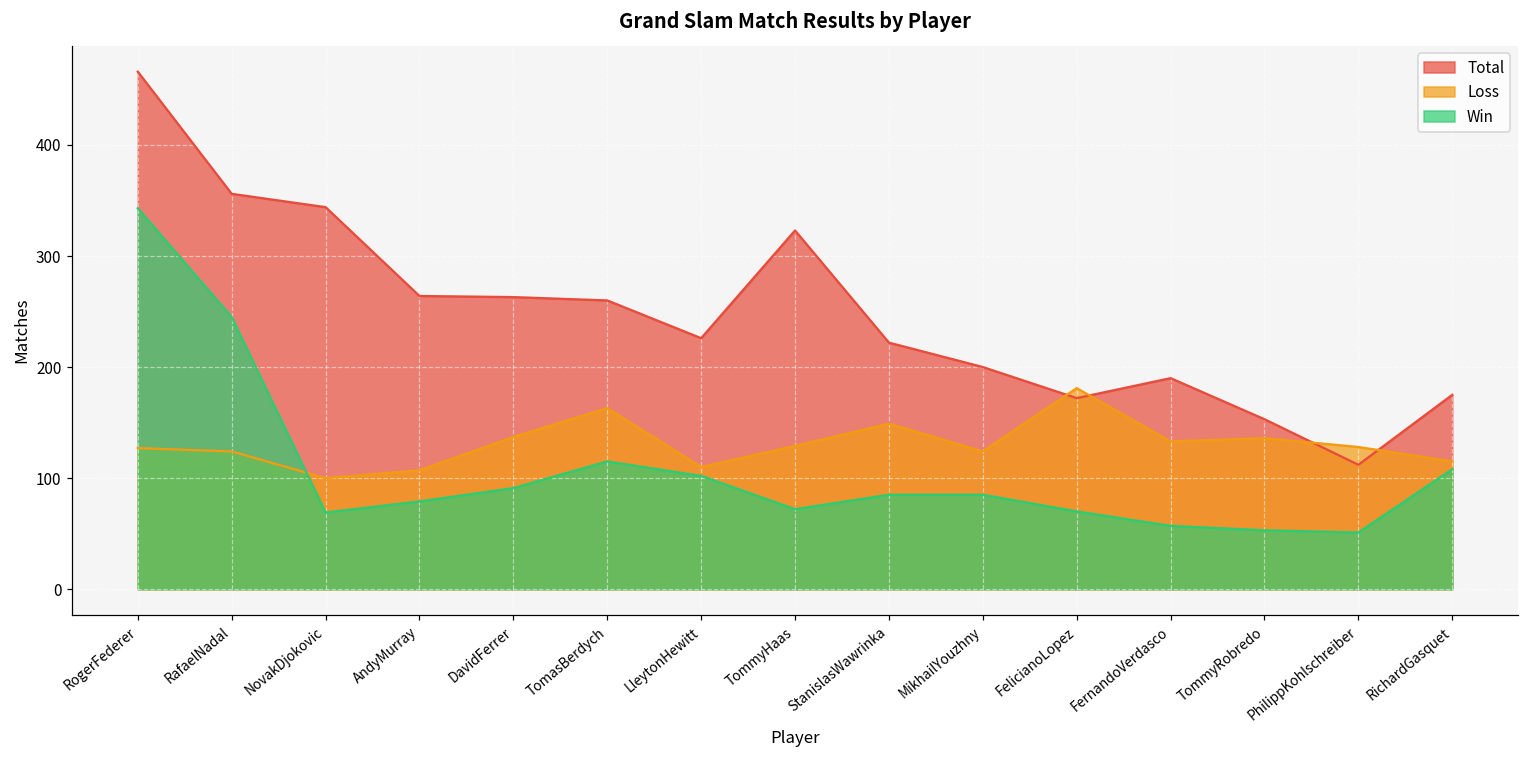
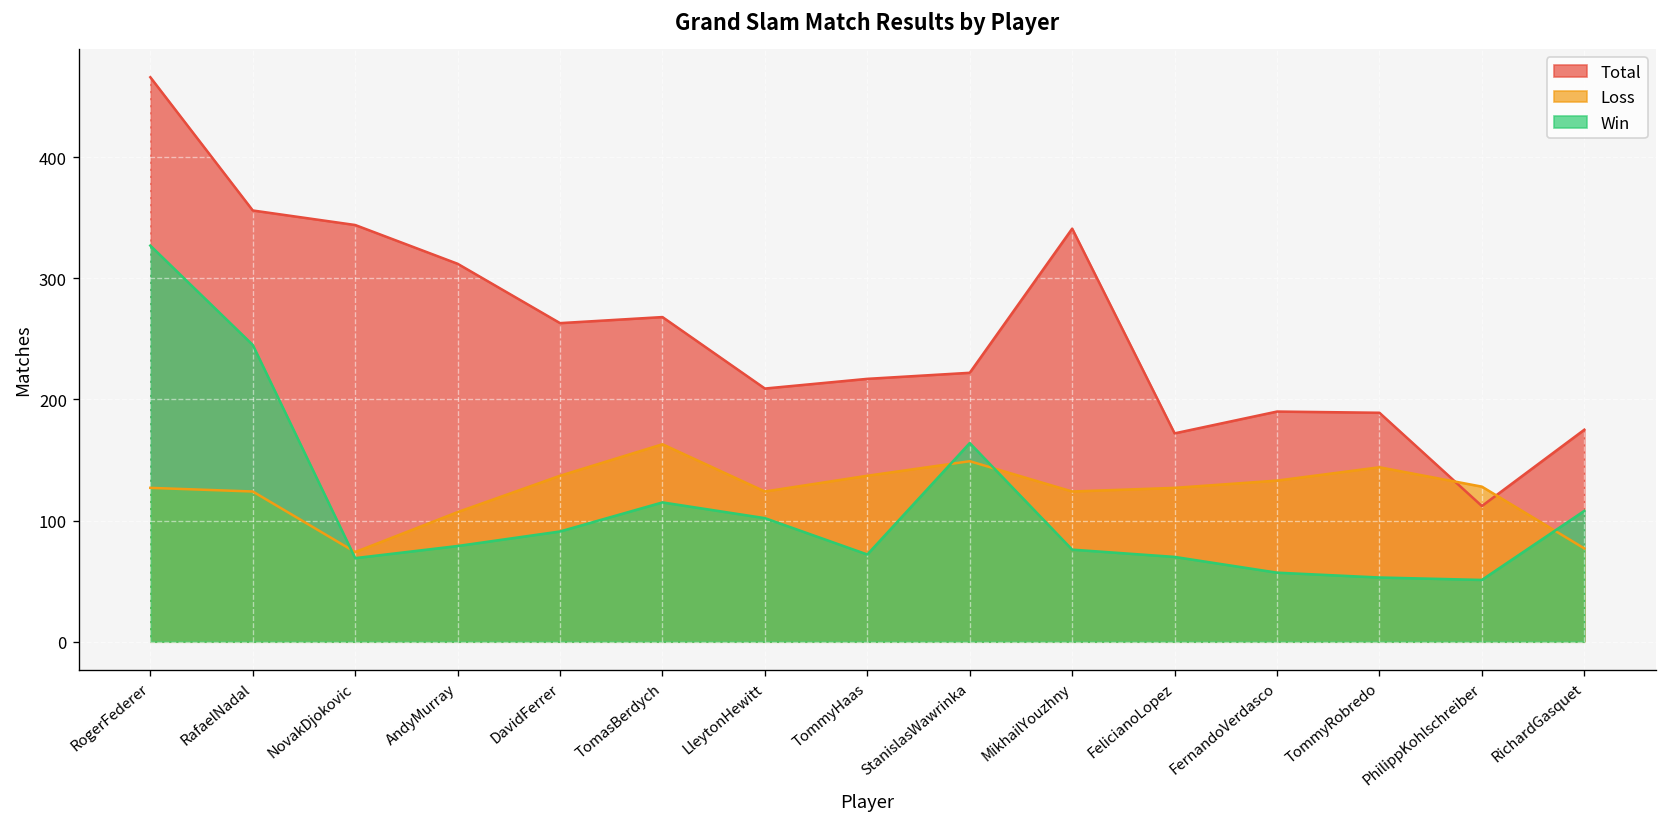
  {
    "Total": {
      "RogerFederer": 466,
      "RafaelNadal": 356,
      "NovakDjokovic": 344,
-     "AndyMurray": 264,
+     "AndyMurray": 312,
      "DavidFerrer": 263,
-     "TomasBerdych": 260,
-     "LleytonHewitt": 226,
-     "TommyHaas": 323,
+     "TomasBerdych": 268,
+     "LleytonHewitt": 209,
+     "TommyHaas": 217,
      "StanislasWawrinka": 222,
-     "MikhailYouzhny": 200,
+     "MikhailYouzhny": 341,
      "FelicianoLopez": 172,
      "FernandoVerdasco": 190,
-     "TommyRobredo": 153,
+     "TommyRobredo": 189,
      "PhilippKohlschreiber": 112,
      "RichardGasquet": 175
    },
    "Loss": {
      "RogerFederer": 127,
      "RafaelNadal": 124,
-     "NovakDjokovic": 100,
+     "NovakDjokovic": 74,
      "AndyMurray": 107,
      "DavidFerrer": 137,
      "TomasBerdych": 163,
-     "LleytonHewitt": 110,
-     "TommyHaas": 129,
+     "LleytonHewitt": 124,
+     "TommyHaas": 137,
      "StanislasWawrinka": 149,
      "MikhailYouzhny": 124,
-     "FelicianoLopez": 181,
+     "FelicianoLopez": 127,
      "FernandoVerdasco": 133,
-     "TommyRobredo": 136,
+     "TommyRobredo": 144,
      "PhilippKohlschreiber": 128,
-     "RichardGasquet": 115
+     "RichardGasquet": 77
    },
    "Win": {
-     "RogerFederer": 343,
+     "RogerFederer": 327,
      "RafaelNadal": 245,
      "NovakDjokovic": 69,
      "AndyMurray": 79,
      "DavidFerrer": 91,
      "TomasBerdych": 115,
      "LleytonHewitt": 102,
      "TommyHaas": 72,
-     "StanislasWawrinka": 85,
-     "MikhailYouzhny": 85,
+     "StanislasWawrinka": 164,
+     "MikhailYouzhny": 76,
      "FelicianoLopez": 70,
      "FernandoVerdasco": 57,
      "TommyRobredo": 53,
      "PhilippKohlschreiber": 51,
      "RichardGasquet": 108
    }
  }
